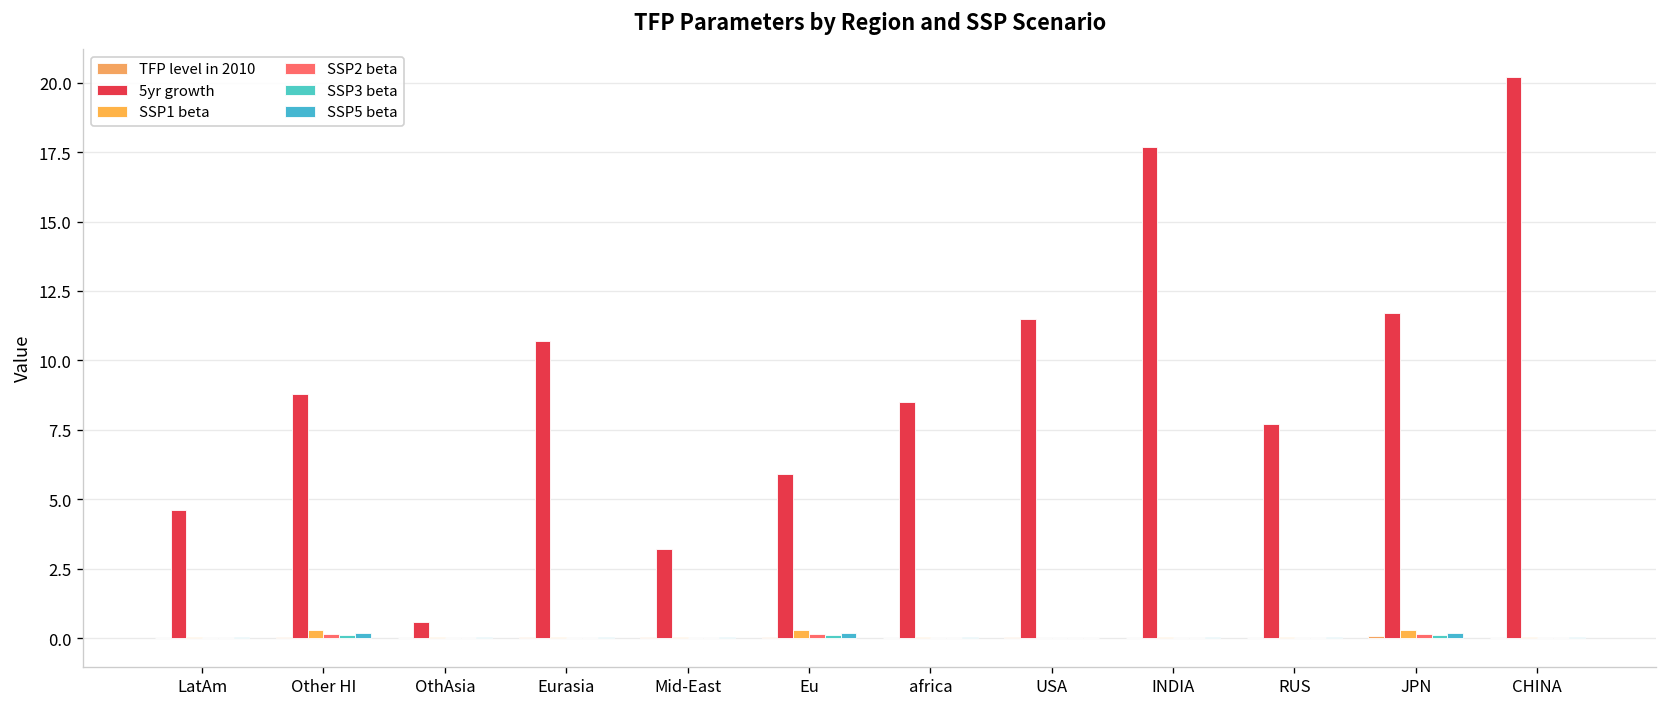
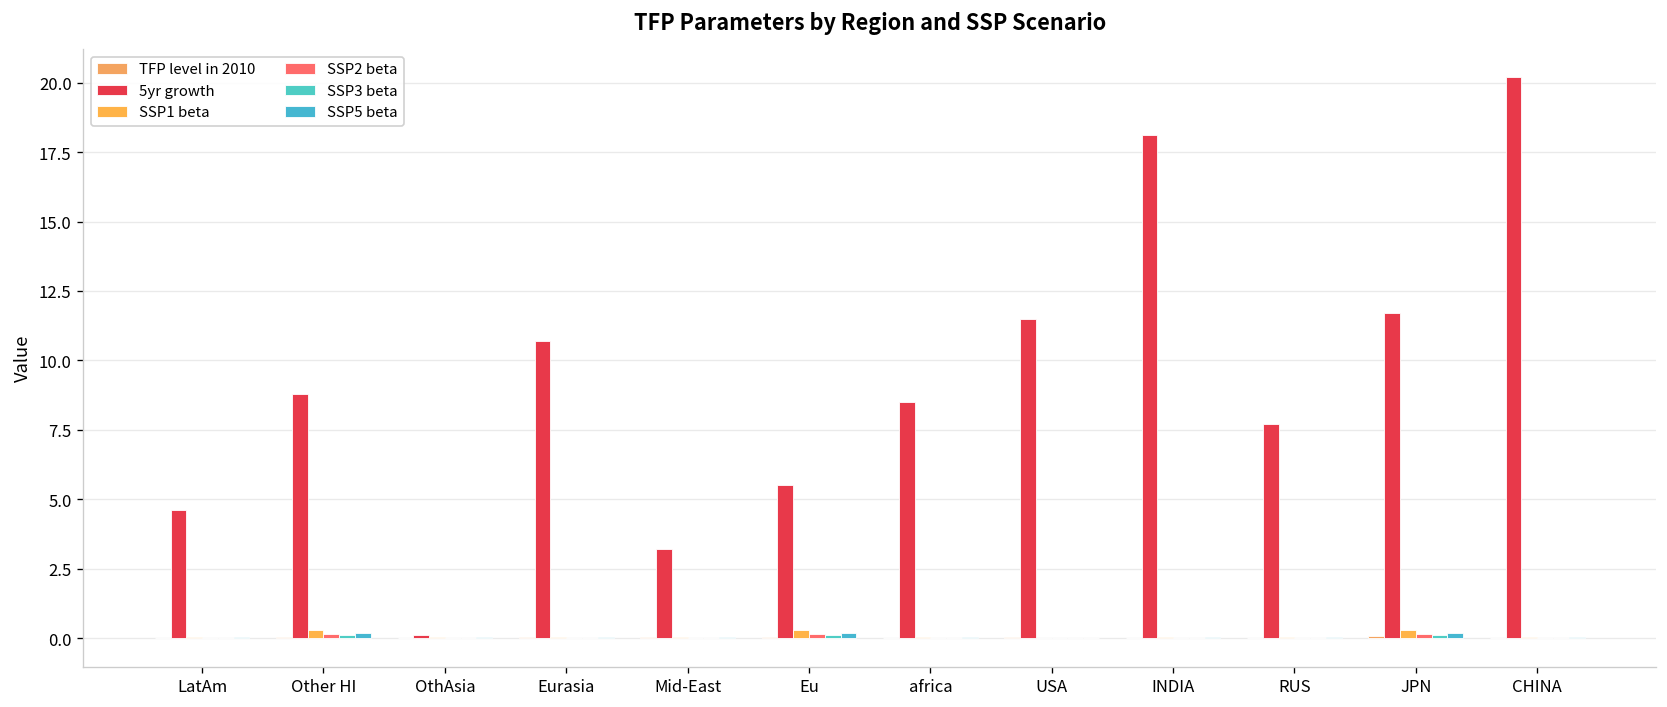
  {
    "5yr growth": {
      "LatAm": 4.6,
      "Other HI": 8.8,
-     "OthAsia": 0.6,
+     "OthAsia": 0.1,
      "Eurasia": 10.7,
      "Mid-East": 3.2,
-     "Eu": 5.9,
+     "Eu": 5.5,
      "africa": 8.5,
      "USA": 11.5,
-     "INDIA": 17.7,
+     "INDIA": 18.1,
      "RUS": 7.7,
      "JPN": 11.7,
      "CHINA": 20.2
    }
  }
